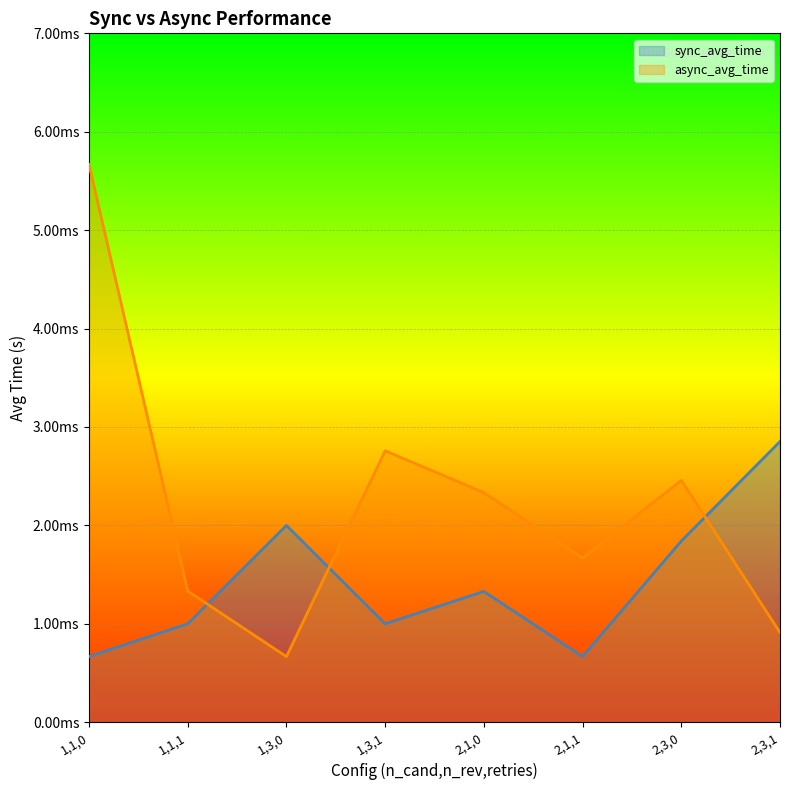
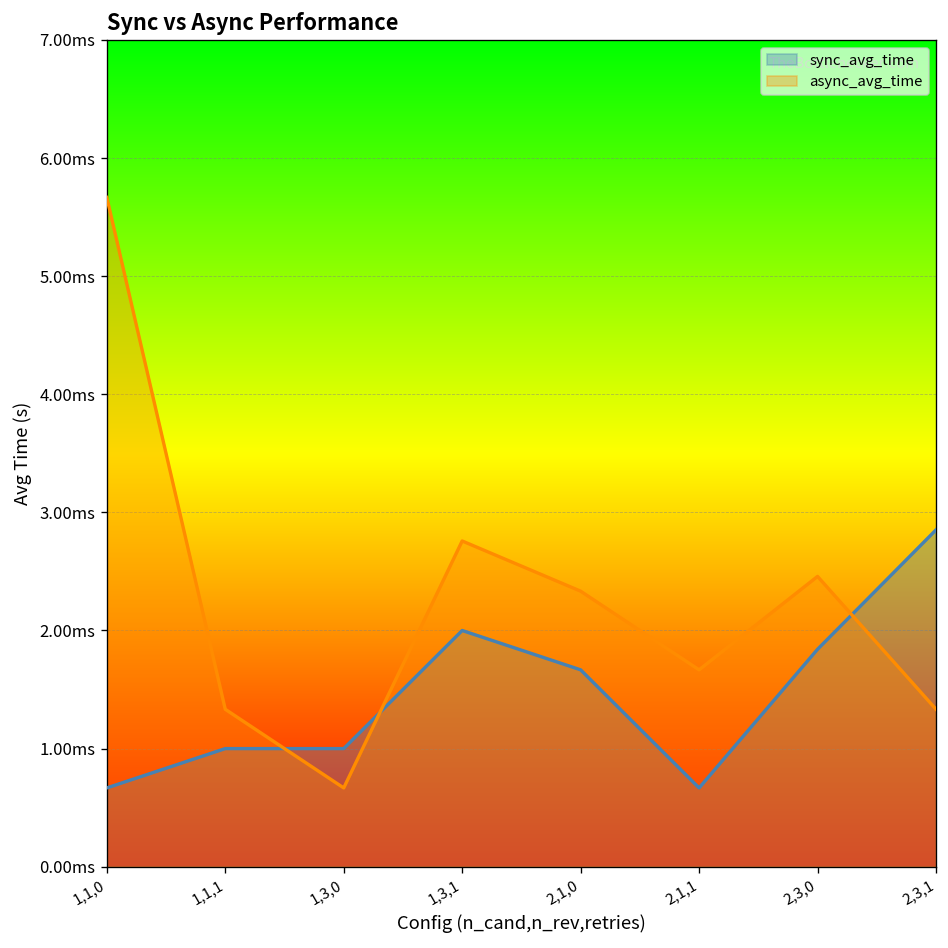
  {
    "sync_avg_time": {
      "1,1,0": "0.7ms",
      "1,1,1": "1.0ms",
-     "1,3,0": "2.0ms",
-     "1,3,1": "1.0ms",
-     "2,1,0": "1.3ms",
+     "1,3,0": "1.0ms",
+     "1,3,1": "2.0ms",
+     "2,1,0": "1.7ms",
      "2,1,1": "0.7ms",
      "2,3,0": "1.8ms",
      "2,3,1": "2.9ms"
    },
    "async_avg_time": {
      "1,1,0": "5.7ms",
      "1,1,1": "1.3ms",
      "1,3,0": "0.7ms",
      "1,3,1": "2.8ms",
      "2,1,0": "2.3ms",
      "2,1,1": "1.7ms",
      "2,3,0": "2.5ms",
-     "2,3,1": "0.9ms"
+     "2,3,1": "1.3ms"
    }
  }
